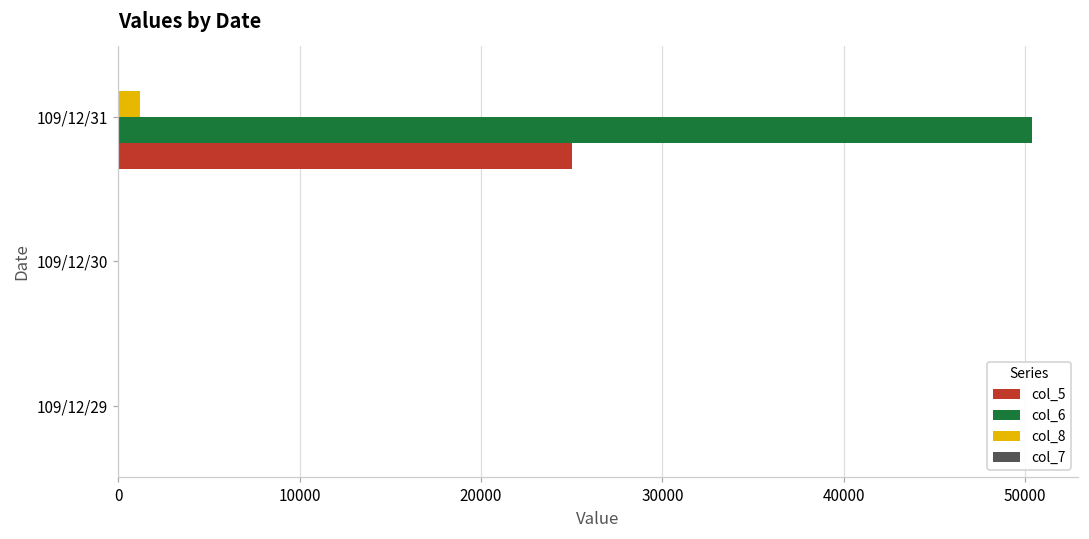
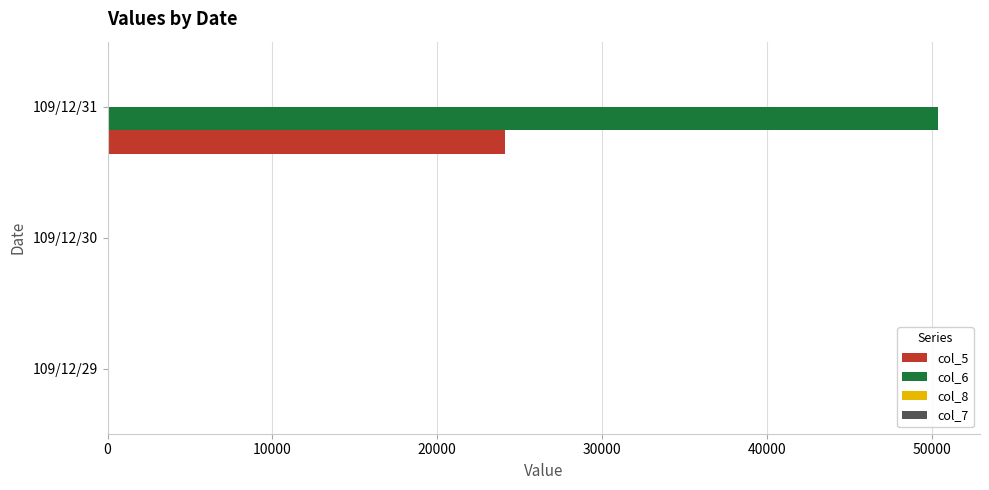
  {
    "col_5": {
-     "109/12/31": 25000,
+     "109/12/31": 24100,
      "109/12/30": 0,
      "109/12/29": 0
    },
    "col_6": {
      "109/12/31": 50400,
      "109/12/30": 0,
      "109/12/29": 0
    },
    "col_8": {
-     "109/12/31": 1200,
+     "109/12/31": 0,
      "109/12/30": 0,
      "109/12/29": 0
    },
    "col_7": {
      "109/12/31": 0,
      "109/12/30": 0,
      "109/12/29": 0
    }
  }
